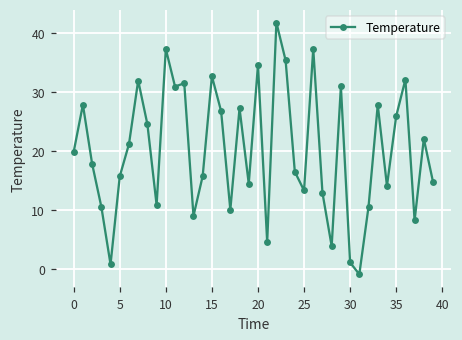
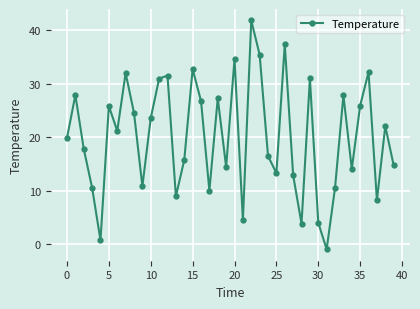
  {
    "0": 20,
-   "5": 16,
-   "10": 37,
+   "5": 26,
+   "10": 24,
    "15": 33,
    "20": 35,
    "25": 13,
-   "30": 1,
+   "30": 4,
    "35": 26
  }
